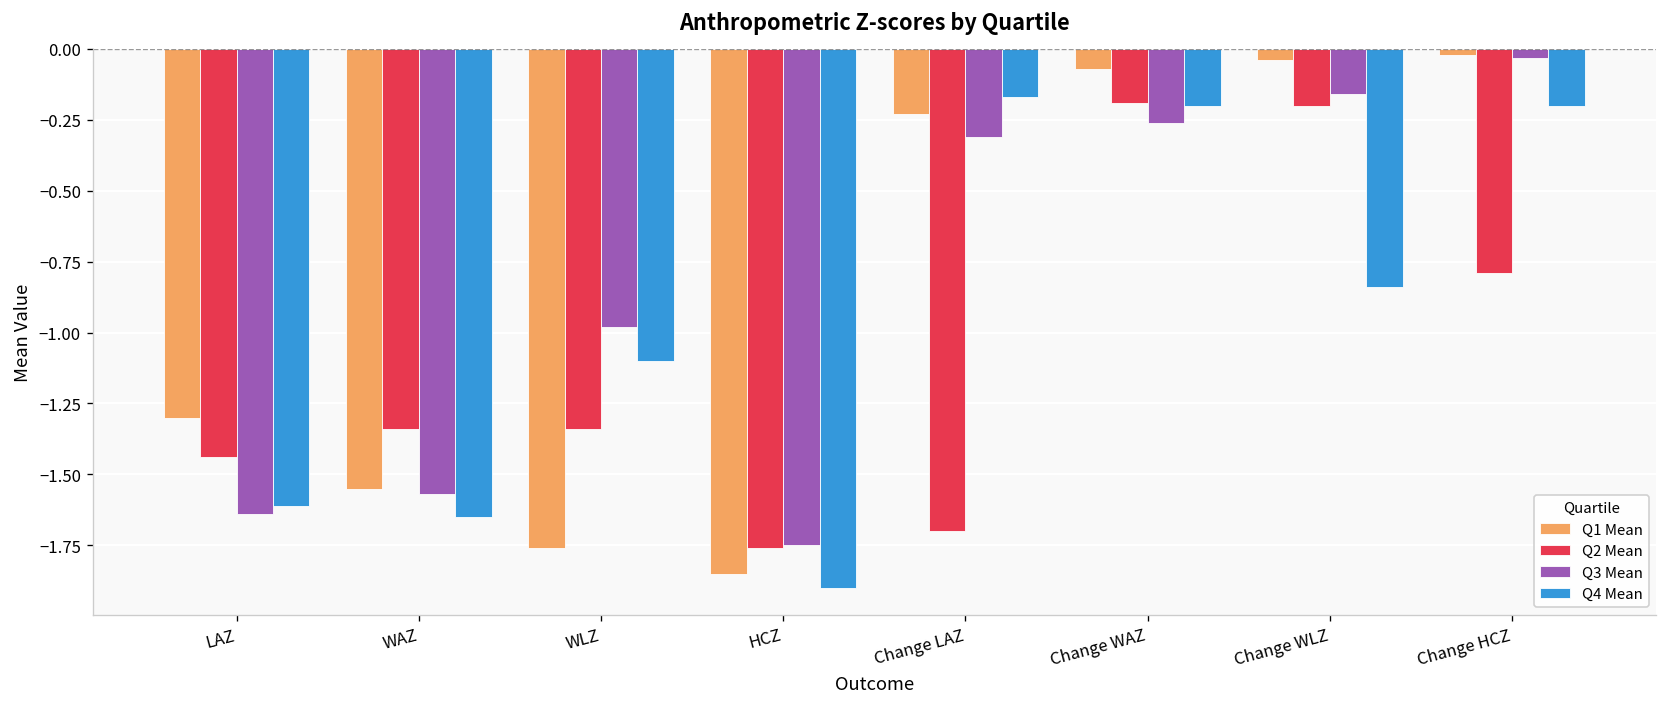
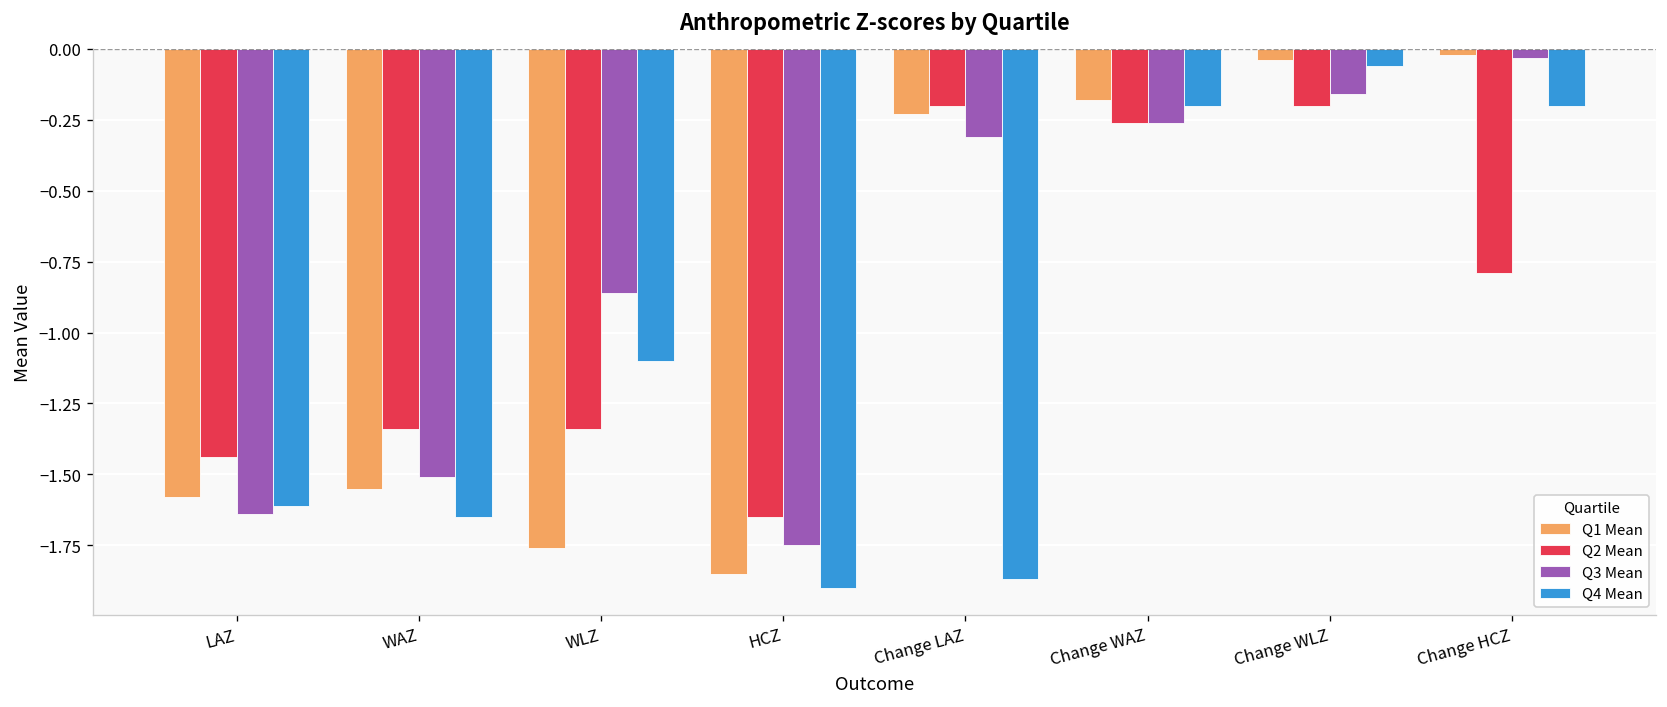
  {
    "Q1 Mean": {
-     "LAZ": -1.30,
+     "LAZ": -1.58,
      "WAZ": -1.55,
      "WLZ": -1.76,
      "HCZ": -1.85,
      "Change LAZ": -0.23,
-     "Change WAZ": -0.07,
+     "Change WAZ": -0.18,
      "Change WLZ": -0.04,
      "Change HCZ": -0.02
    },
    "Q2 Mean": {
      "LAZ": -1.44,
      "WAZ": -1.34,
      "WLZ": -1.34,
-     "HCZ": -1.76,
-     "Change LAZ": -1.7,
-     "Change WAZ": -0.19,
+     "HCZ": -1.65,
+     "Change LAZ": -0.2,
+     "Change WAZ": -0.26,
      "Change WLZ": -0.20,
      "Change HCZ": -0.79
    },
    "Q3 Mean": {
      "LAZ": -1.64,
-     "WAZ": -1.57,
-     "WLZ": -0.98,
+     "WAZ": -1.51,
+     "WLZ": -0.86,
      "HCZ": -1.75,
      "Change LAZ": -0.31,
      "Change WAZ": -0.26,
      "Change WLZ": -0.16,
      "Change HCZ": -0.03
    },
    "Q4 Mean": {
      "LAZ": -1.61,
      "WAZ": -1.65,
      "WLZ": -1.10,
      "HCZ": -1.90,
-     "Change LAZ": -0.17,
+     "Change LAZ": -1.87,
      "Change WAZ": -0.20,
-     "Change WLZ": -0.84,
+     "Change WLZ": -0.06,
      "Change HCZ": -0.20
    }
  }
